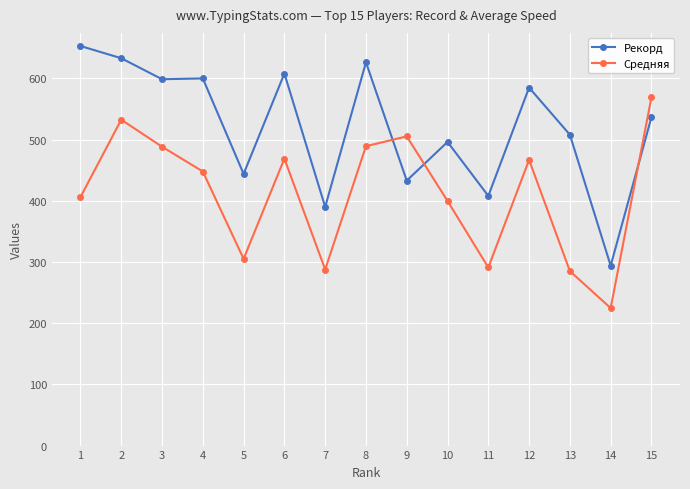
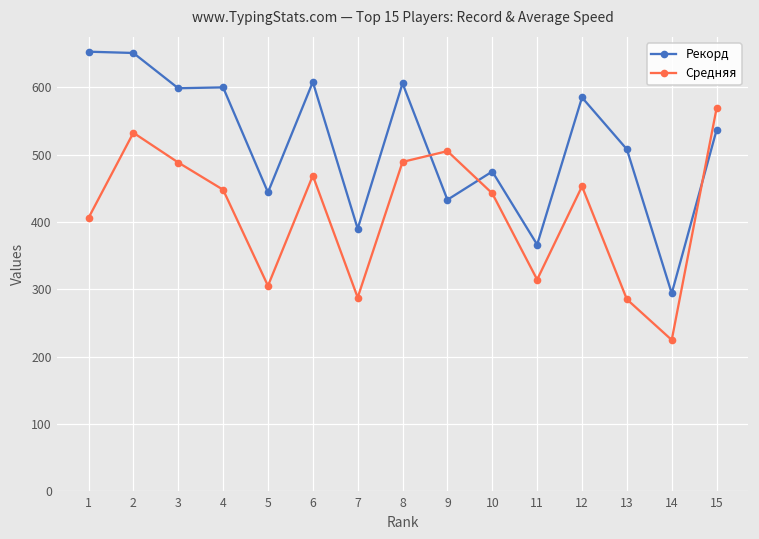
  {
    "Рекорд": {
      "1": 650,
-     "2": 630,
+     "2": 650,
      "3": 600,
      "4": 600,
      "5": 440,
      "6": 610,
      "7": 390,
-     "8": 630,
+     "8": 610,
      "9": 430,
-     "10": 500,
-     "11": 410,
+     "10": 480,
+     "11": 370,
      "12": 590,
      "13": 510,
      "14": 290,
      "15": 540
    },
    "Средняя": {
      "1": 410,
      "2": 530,
      "3": 490,
      "4": 450,
      "5": 310,
      "6": 470,
      "7": 290,
      "8": 490,
      "9": 510,
-     "10": 400,
-     "11": 290,
-     "12": 470,
+     "10": 440,
+     "11": 310,
+     "12": 450,
      "13": 290,
      "14": 220,
      "15": 570
    }
  }
